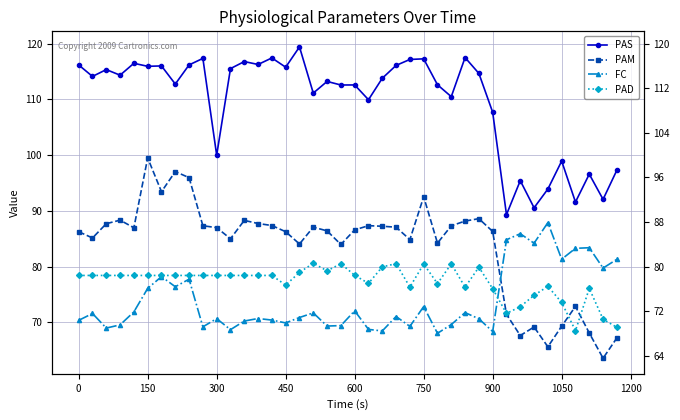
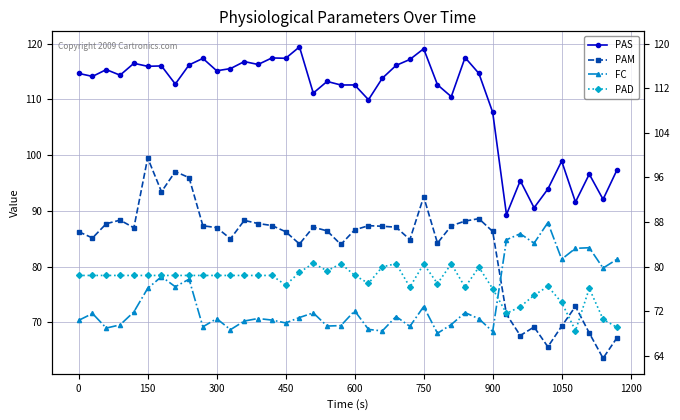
  {
    "PAS": {
-     "0": 116,
+     "0": 115,
      "150": 116,
-     "300": 100,
-     "450": 116,
+     "300": 115,
+     "450": 117,
      "600": 113,
-     "750": 117,
+     "750": 119,
      "900": 108,
      "1050": 99
    },
    "PAM": {
      "0": 86,
      "150": 100,
      "300": 87,
      "450": 86,
      "600": 87,
      "750": 93,
      "900": 86,
      "1050": 69
    }
  }
